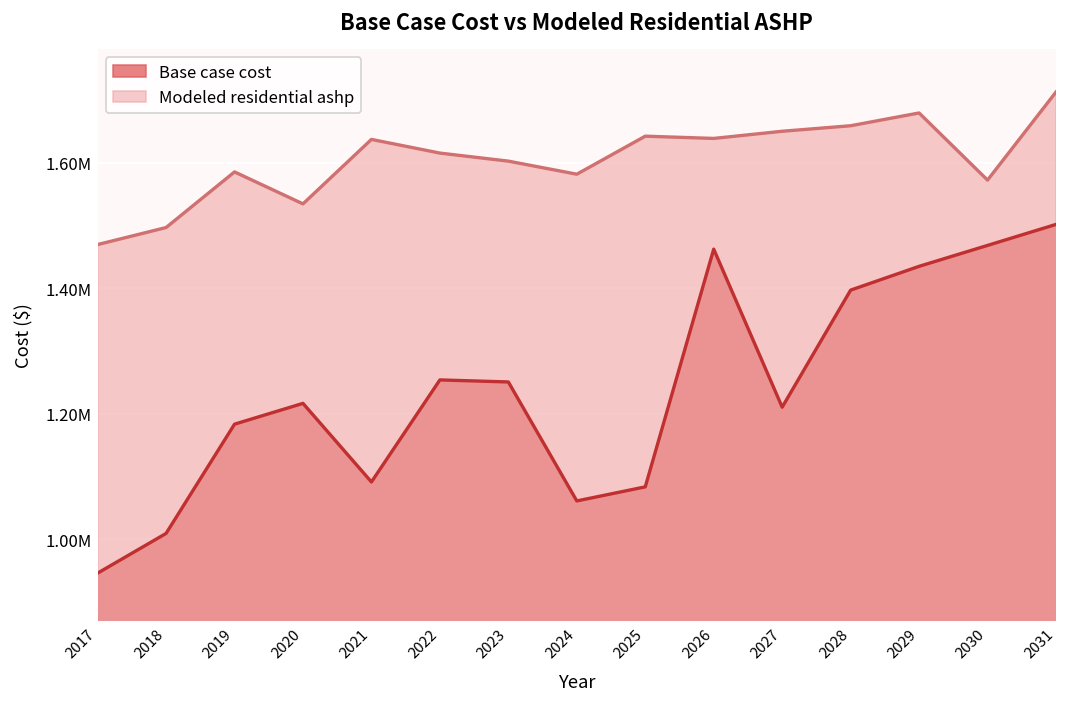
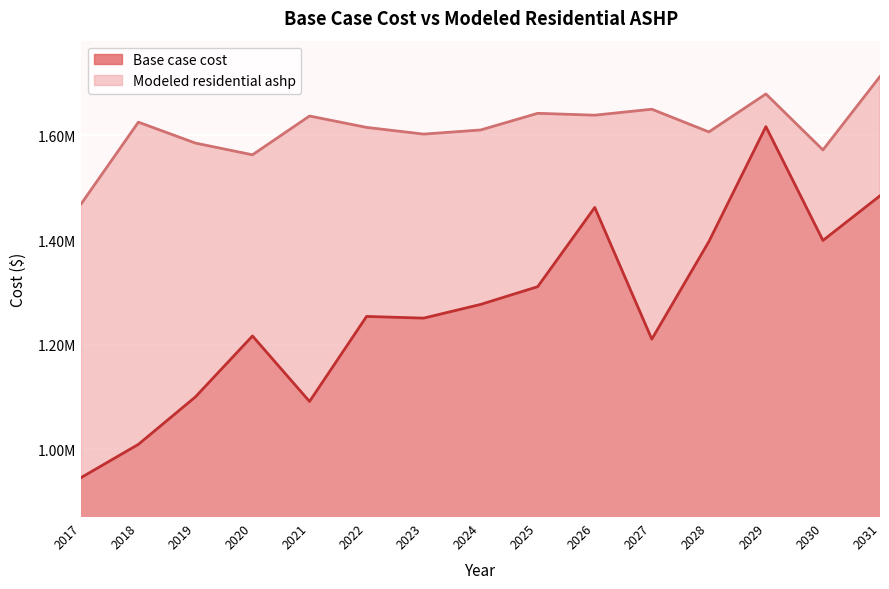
  {
    "Base case cost": {
      "2017": 950000,
      "2018": 1010000,
-     "2019": 1180000,
+     "2019": 1100000,
      "2020": 1220000,
      "2021": 1090000,
      "2022": 1250000,
      "2023": 1250000,
-     "2024": 1060000,
-     "2025": 1080000,
+     "2024": 1280000,
+     "2025": 1310000,
      "2026": 1460000,
      "2027": 1210000,
      "2028": 1400000,
-     "2029": 1430000,
-     "2030": 1470000,
-     "2031": 1500000
+     "2029": 1620000,
+     "2030": 1400000,
+     "2031": 1480000
    },
    "Modeled residential ashp": {
      "2017": 1470000,
-     "2018": 1500000,
+     "2018": 1630000,
      "2019": 1590000,
-     "2020": 1530000,
+     "2020": 1560000,
      "2021": 1640000,
      "2022": 1620000,
      "2023": 1600000,
-     "2024": 1580000,
+     "2024": 1610000,
      "2025": 1640000,
      "2026": 1640000,
      "2027": 1650000,
-     "2028": 1660000,
+     "2028": 1610000,
      "2029": 1680000,
      "2030": 1570000,
      "2031": 1710000
    }
  }
